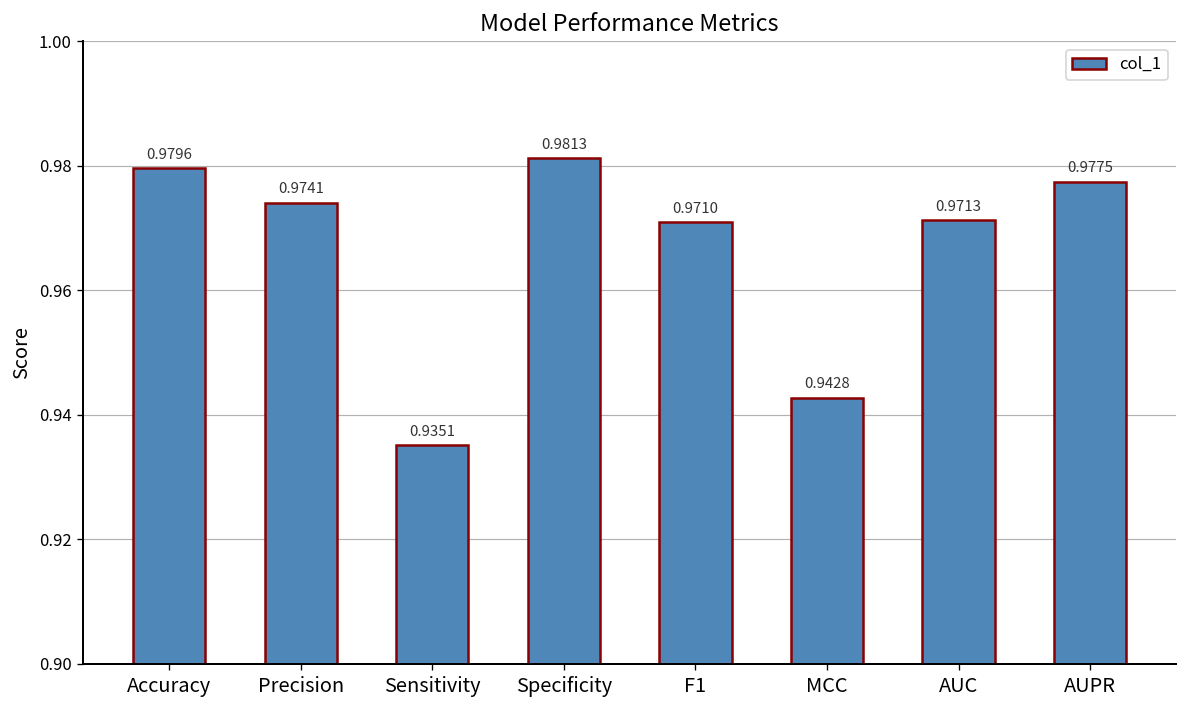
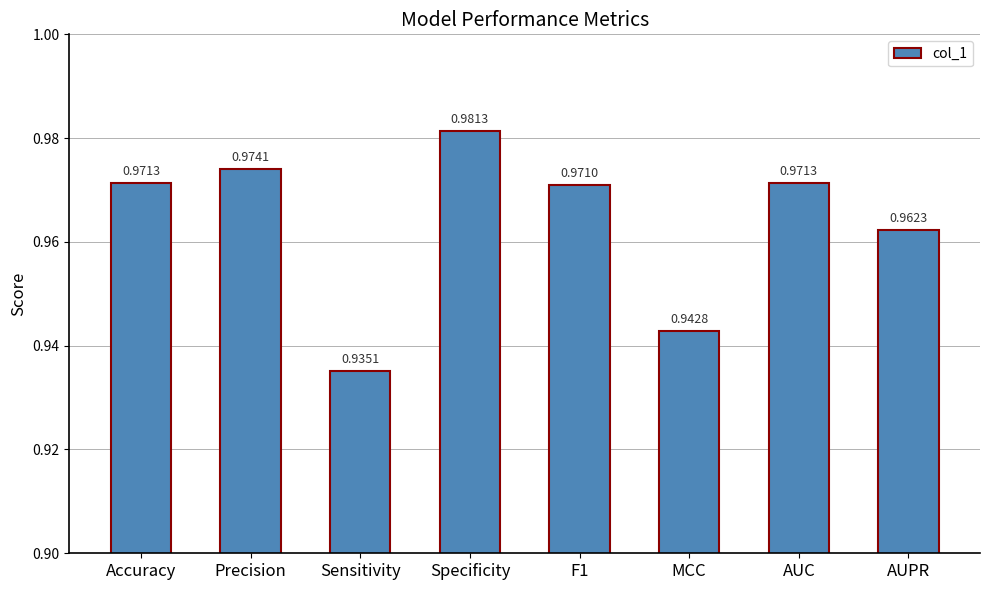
  {
-   "Accuracy": 0.9796,
+   "Accuracy": 0.9713,
    "Precision": 0.9741,
    "Sensitivity": 0.9351,
    "Specificity": 0.9813,
    "F1": 0.9710,
    "MCC": 0.9428,
    "AUC": 0.9713,
-   "AUPR": 0.9775
+   "AUPR": 0.9623
  }
